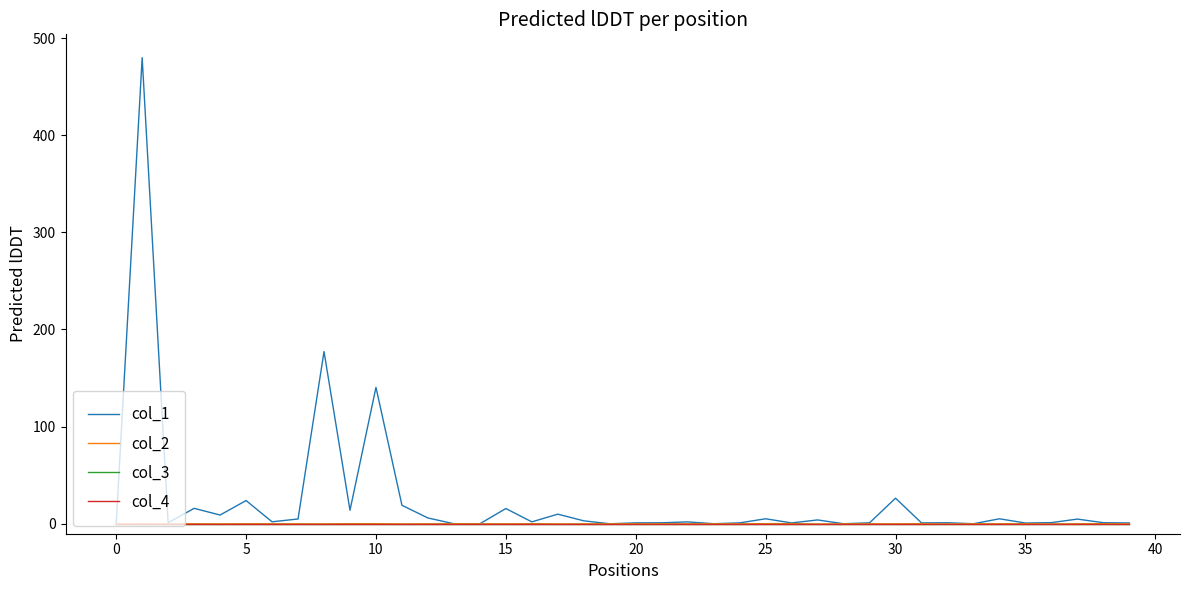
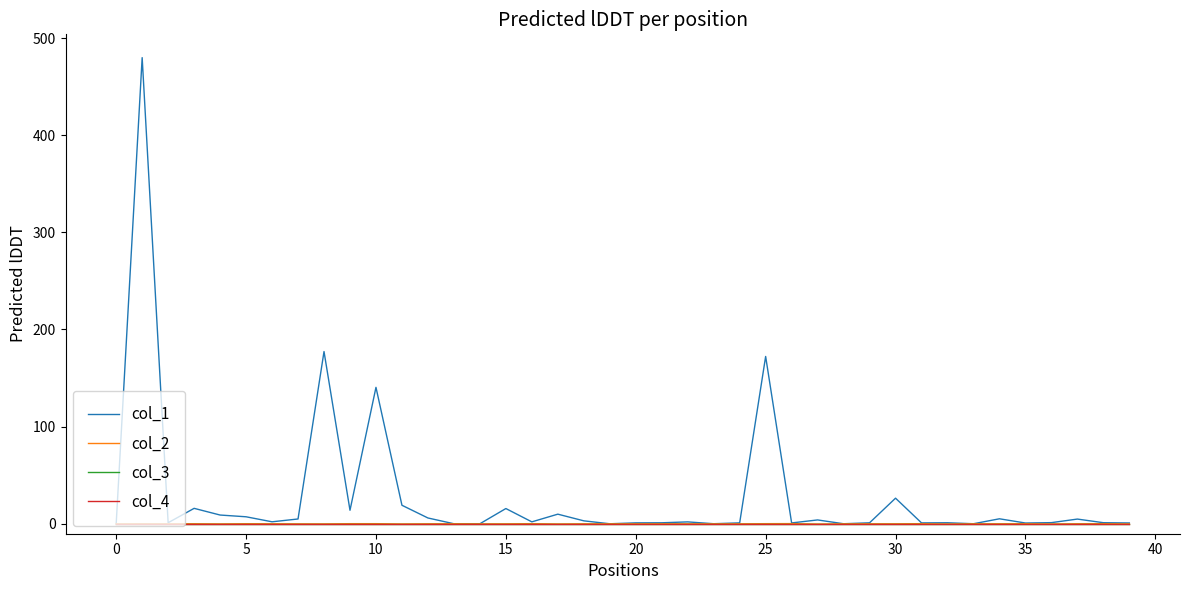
  {
    "col_1": {
-     "5": 20,
+     "5": 10,
      "10": 140,
      "15": 20,
-     "25": 10,
+     "25": 170,
      "30": 30
    },
    "col_4": {
      "5": 0,
      "10": 0,
      "15": 0,
      "25": 0,
      "30": 0
    }
  }
